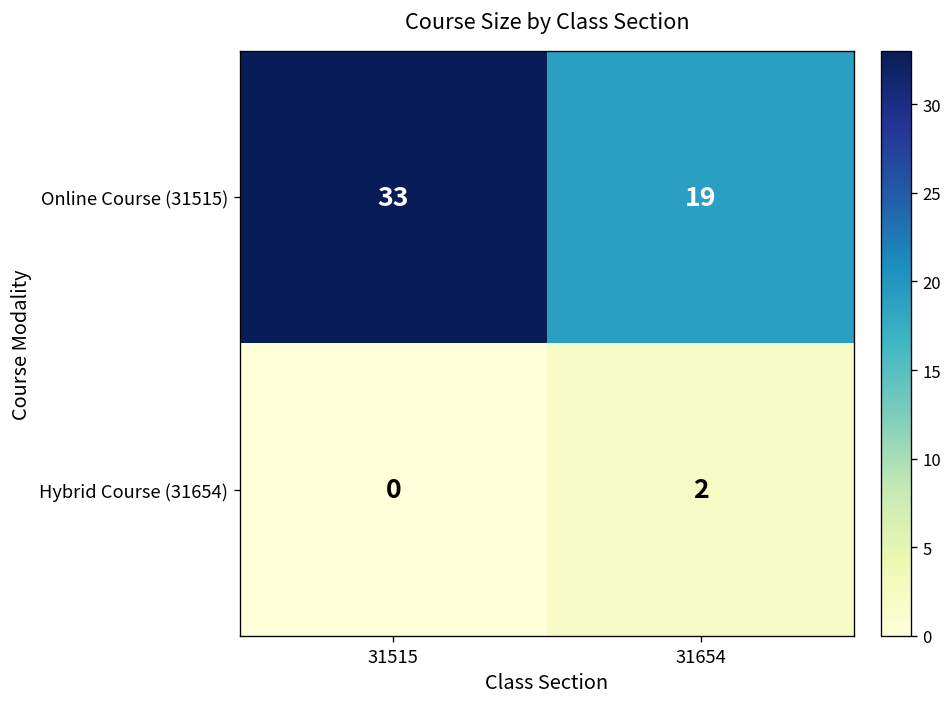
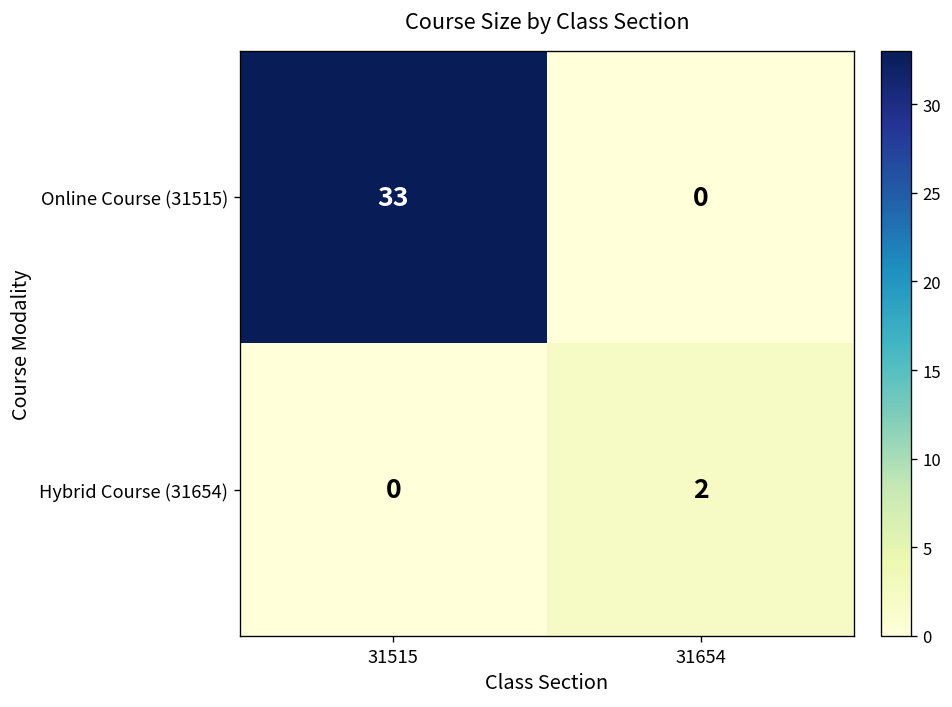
  {
    "Online Course (31515)": {
      "31515": 33,
-     "31654": 19
+     "31654": 0
    },
    "Hybrid Course (31654)": {
      "31515": 0,
      "31654": 2
    }
  }
